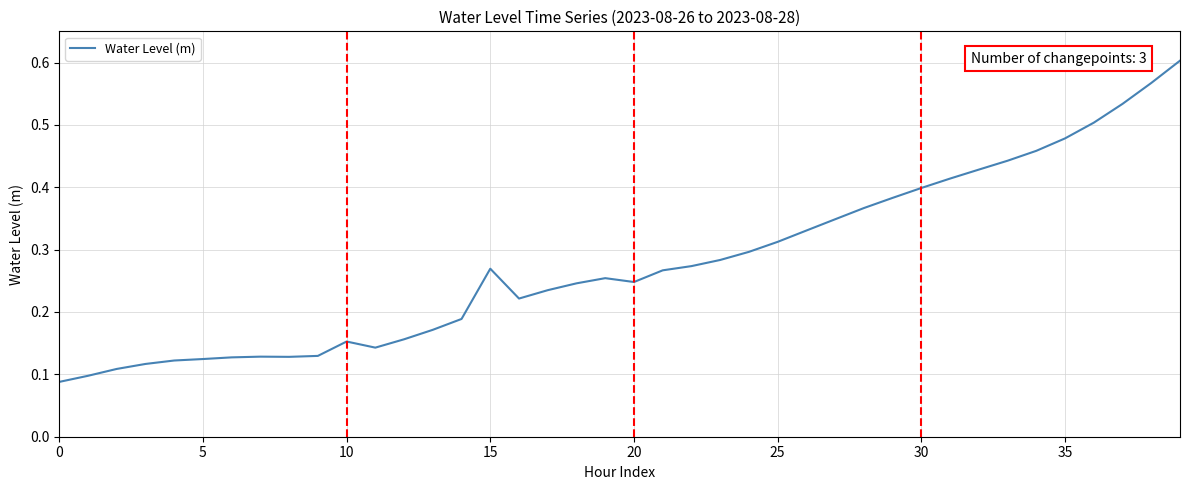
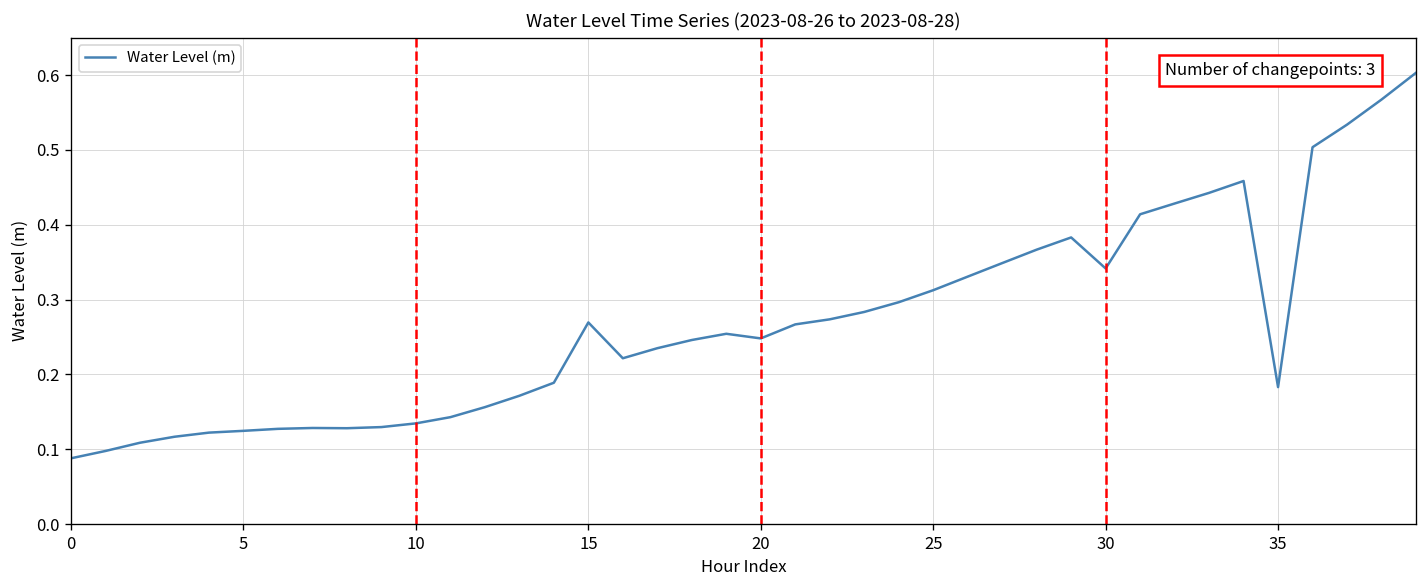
  {
    "0": 0.09,
    "5": 0.12,
-   "10": 0.15,
+   "10": 0.13,
    "15": 0.27,
    "20": 0.25,
    "25": 0.31,
-   "30": 0.40,
-   "35": 0.48
+   "30": 0.34,
+   "35": 0.18
  }
